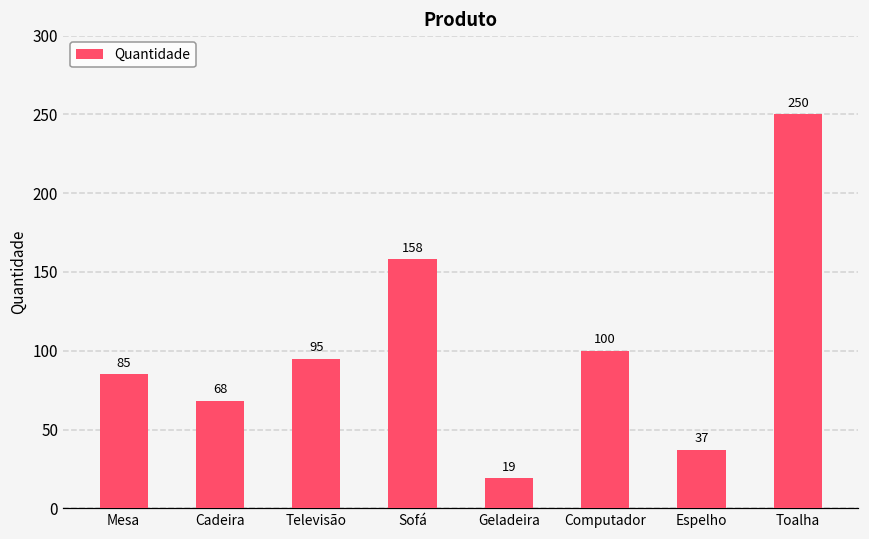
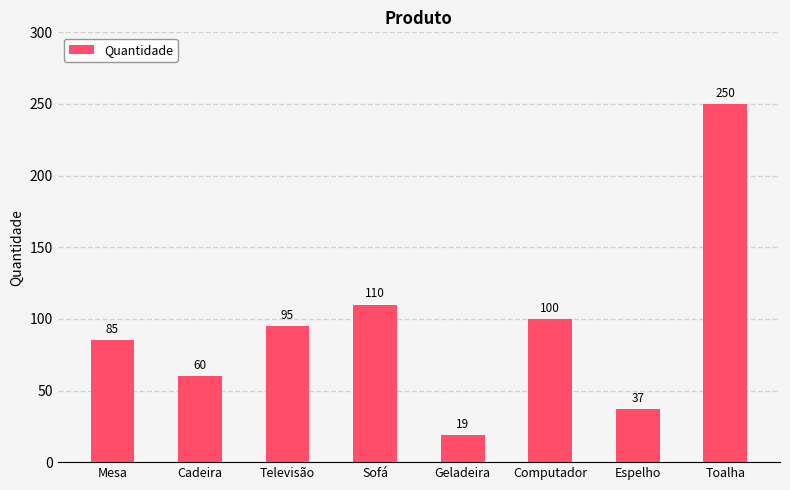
  {
    "Mesa": 85,
-   "Cadeira": 68,
+   "Cadeira": 60,
    "Televisão": 95,
-   "Sofá": 158,
+   "Sofá": 110,
    "Geladeira": 19,
    "Computador": 100,
    "Espelho": 37,
    "Toalha": 250
  }
